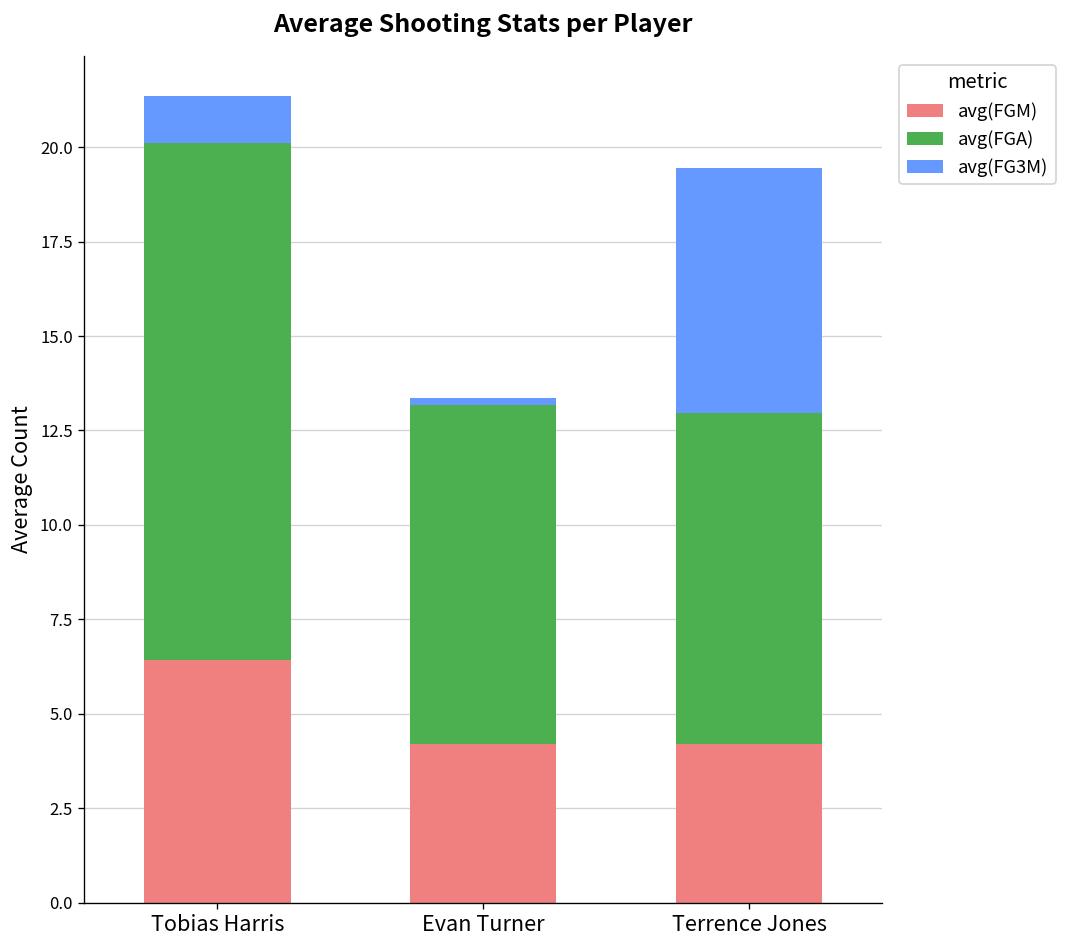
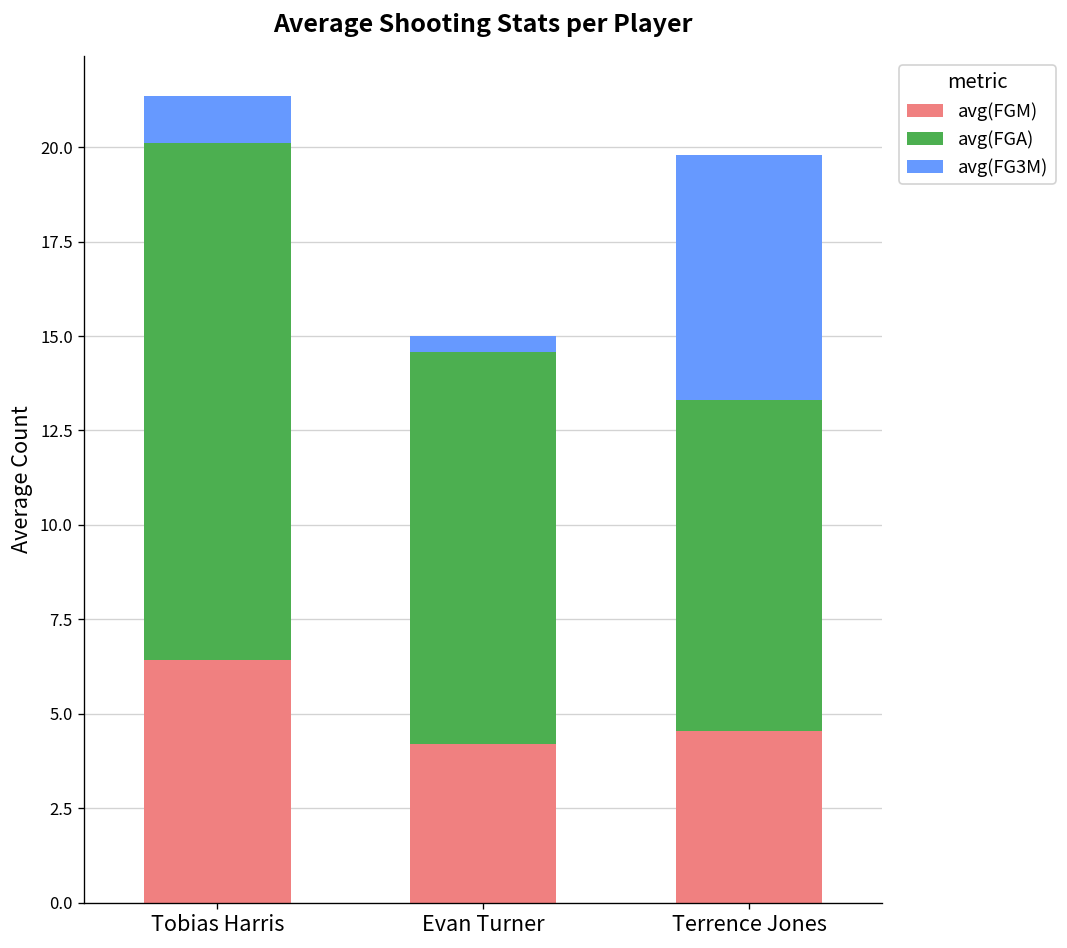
  {
    "avg(FGM)": {
      "Tobias Harris": 6.4,
      "Evan Turner": 4.2,
-     "Terrence Jones": 4.2
+     "Terrence Jones": 4.5
    },
    "avg(FGA)": {
      "Tobias Harris": 13.7,
-     "Evan Turner": 9.0,
+     "Evan Turner": 10.4,
      "Terrence Jones": 8.8
    },
    "avg(FG3M)": {
      "Tobias Harris": 1.2,
-     "Evan Turner": 0.2,
+     "Evan Turner": 0.4,
      "Terrence Jones": 6.5
    }
  }
